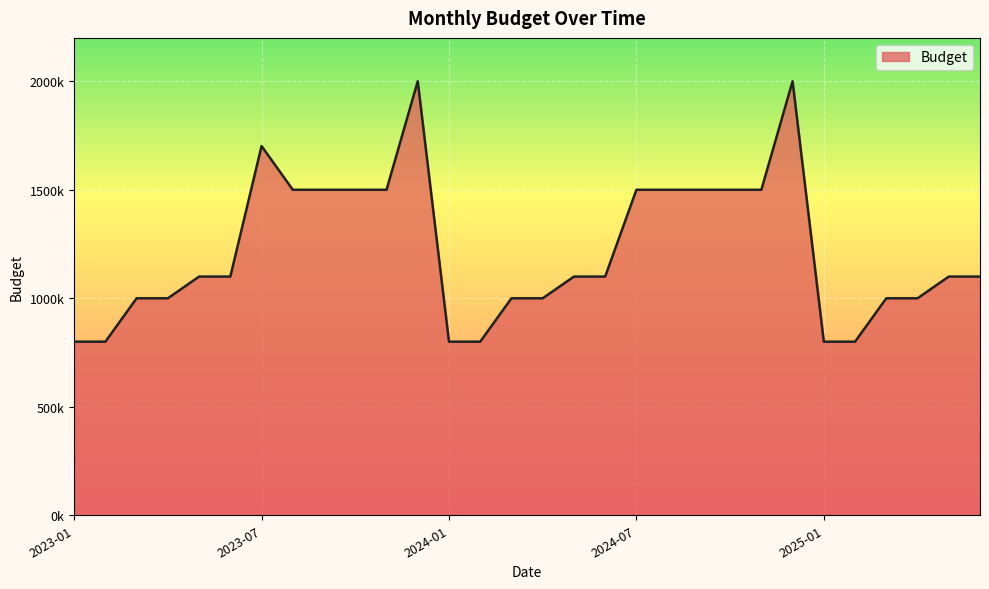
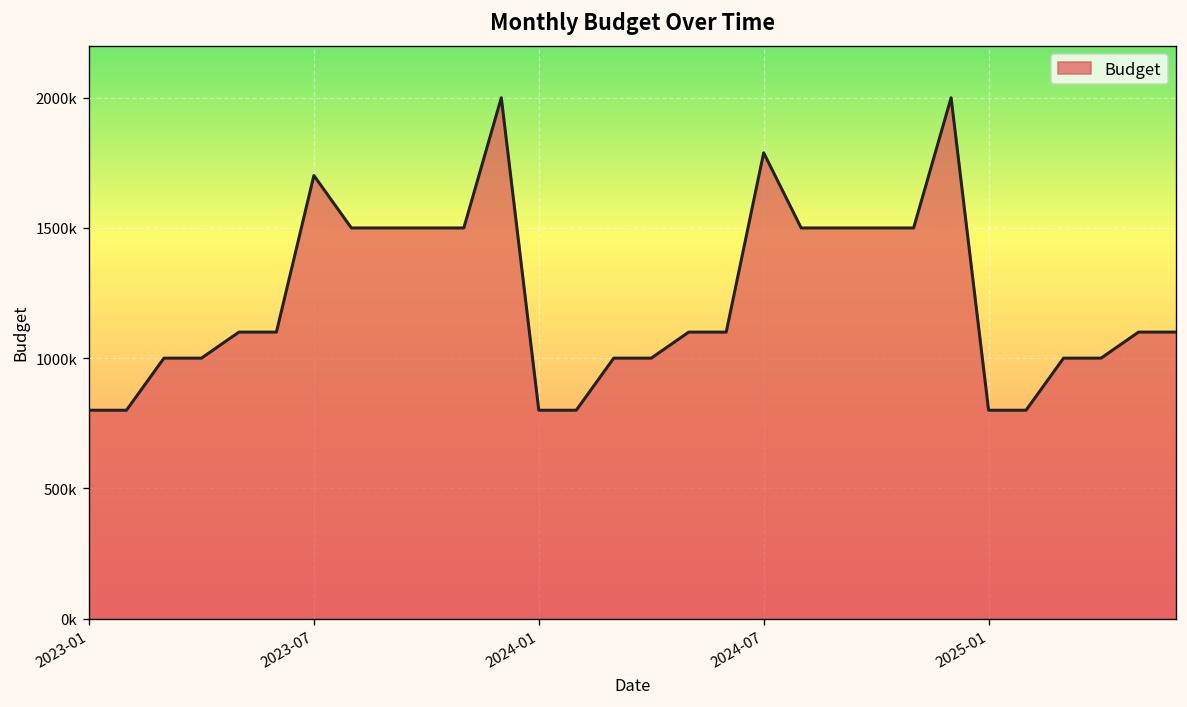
  {
    "2023-01": 800000,
    "2023-07": 1700000,
    "2024-01": 800000,
-   "2024-07": 1500000,
+   "2024-07": 1790000,
    "2025-01": 800000
  }
